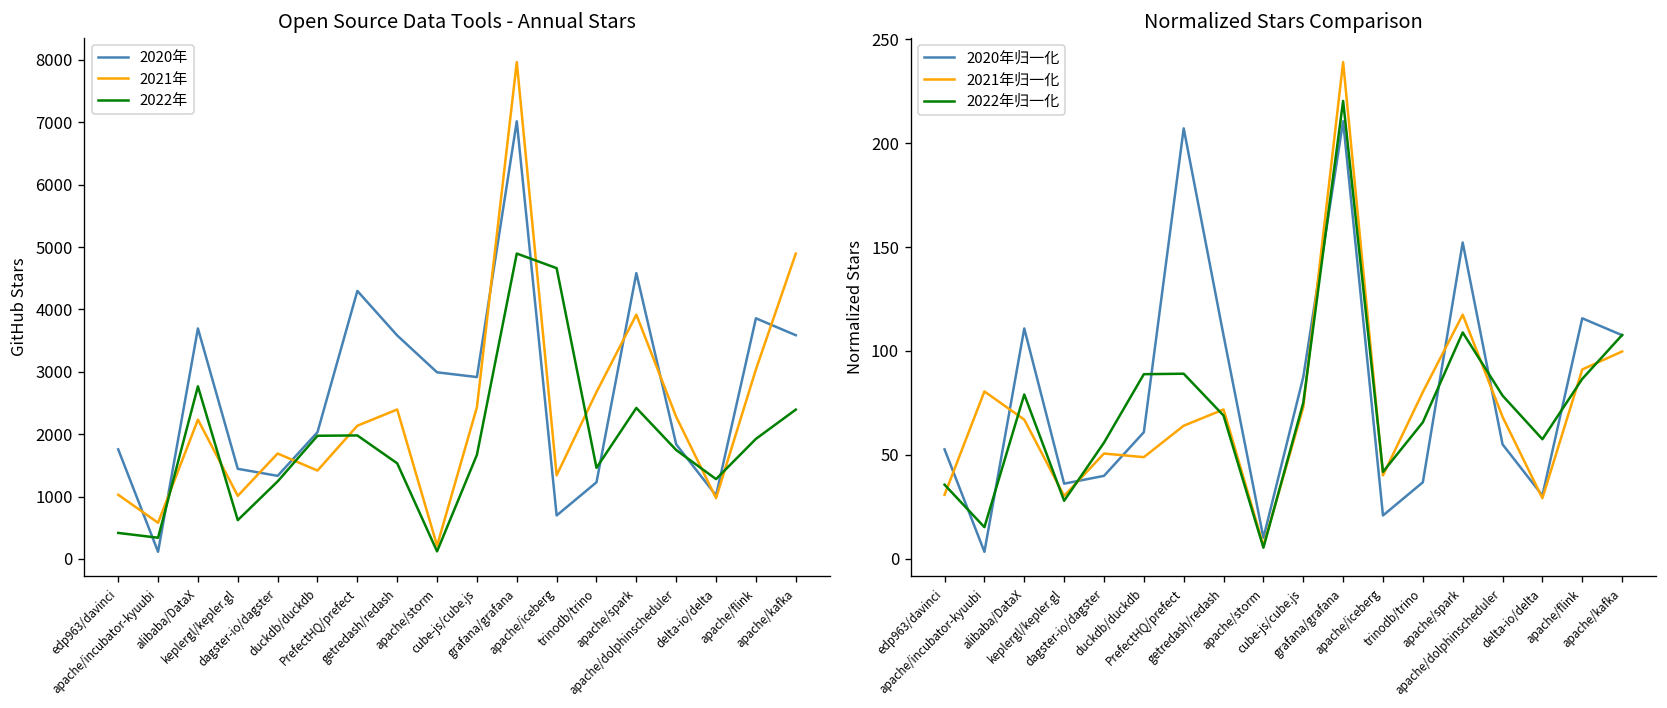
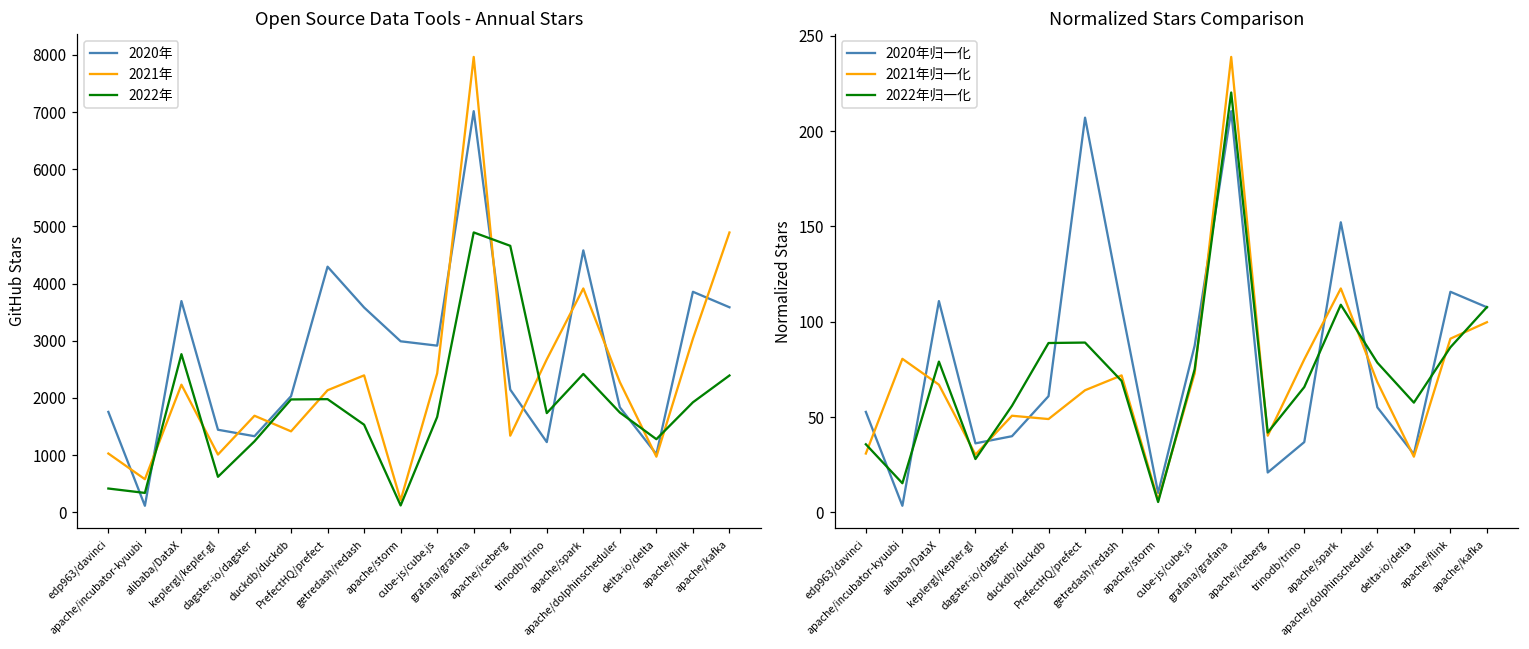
  {
    "Open Source Data Tools - Annual Stars": {
      "2020年": {
        "edp963/davinci": 1800,
        "apache/incubator-kyuubi": 100,
        "alibaba/DataX": 3700,
        "keplergl/kepler.gl": 1400,
        "dagster-io/dagster": 1300,
        "duckdb/duckdb": 2000,
        "PrefectHQ/prefect": 4300,
        "getredash/redash": 3600,
        "apache/storm": 3000,
        "cube-js/cube.js": 2900,
        "grafana/grafana": 7000,
-       "apache/iceberg": 700,
+       "apache/iceberg": 2100,
        "trinodb/trino": 1200,
        "apache/spark": 4600,
        "apache/dolphinscheduler": 1800,
        "apache/flink": 3900,
        "apache/kafka": 3600
      },
      "2021年": {
        "edp963/davinci": 1000,
        "apache/incubator-kyuubi": 600,
        "alibaba/DataX": 2200,
        "keplergl/kepler.gl": 1000,
        "dagster-io/dagster": 1700,
        "duckdb/duckdb": 1400,
        "PrefectHQ/prefect": 2100,
        "getredash/redash": 2400,
        "apache/storm": 200,
        "cube-js/cube.js": 2400,
        "grafana/grafana": 8000,
        "apache/iceberg": 1300,
        "trinodb/trino": 2700,
        "apache/spark": 3900,
        "apache/dolphinscheduler": 2300,
        "apache/flink": 3000,
        "apache/kafka": 4900
      },
      "2022年": {
        "edp963/davinci": 400,
        "apache/incubator-kyuubi": 300,
        "alibaba/DataX": 2800,
        "keplergl/kepler.gl": 600,
        "dagster-io/dagster": 1200,
        "duckdb/duckdb": 2000,
        "PrefectHQ/prefect": 2000,
        "getredash/redash": 1500,
        "apache/storm": 100,
        "cube-js/cube.js": 1700,
        "grafana/grafana": 4900,
        "apache/iceberg": 4700,
-       "trinodb/trino": 1500,
+       "trinodb/trino": 1700,
        "apache/spark": 2400,
        "apache/dolphinscheduler": 1700,
        "delta-io/delta": 1300,
        "apache/flink": 1900,
        "apache/kafka": 2400
      }
    },
    "Normalized Stars Comparison": {
      "2020年归一化": {
        "edp963/davinci": 53,
        "apache/incubator-kyuubi": 3,
        "alibaba/DataX": 111,
        "keplergl/kepler.gl": 36,
        "dagster-io/dagster": 40,
        "duckdb/duckdb": 61,
        "PrefectHQ/prefect": 207,
        "getredash/redash": 107,
        "apache/storm": 10,
        "cube-js/cube.js": 87,
        "grafana/grafana": 210,
        "apache/iceberg": 21,
        "trinodb/trino": 37,
        "apache/spark": 152,
        "apache/dolphinscheduler": 55,
        "apache/flink": 116
      },
      "2021年归一化": {
        "edp963/davinci": 31,
        "apache/incubator-kyuubi": 81,
        "alibaba/DataX": 67,
        "keplergl/kepler.gl": 30,
        "dagster-io/dagster": 51,
        "duckdb/duckdb": 49,
        "PrefectHQ/prefect": 64,
        "getredash/redash": 72,
        "cube-js/cube.js": 73,
        "grafana/grafana": 239,
        "apache/iceberg": 40,
        "trinodb/trino": 80,
        "apache/spark": 117,
        "apache/dolphinscheduler": 68,
        "apache/flink": 91,
        "apache/kafka": 100
      },
      "2022年归一化": {
        "edp963/davinci": 36,
        "apache/incubator-kyuubi": 15,
        "alibaba/DataX": 79,
        "keplergl/kepler.gl": 28,
        "dagster-io/dagster": 56,
        "duckdb/duckdb": 89,
        "PrefectHQ/prefect": 89,
        "getredash/redash": 69,
        "cube-js/cube.js": 75,
        "grafana/grafana": 220,
        "apache/iceberg": 42,
        "trinodb/trino": 66,
        "apache/spark": 109,
        "apache/dolphinscheduler": 79,
        "delta-io/delta": 58,
        "apache/flink": 87
      }
    }
  }
